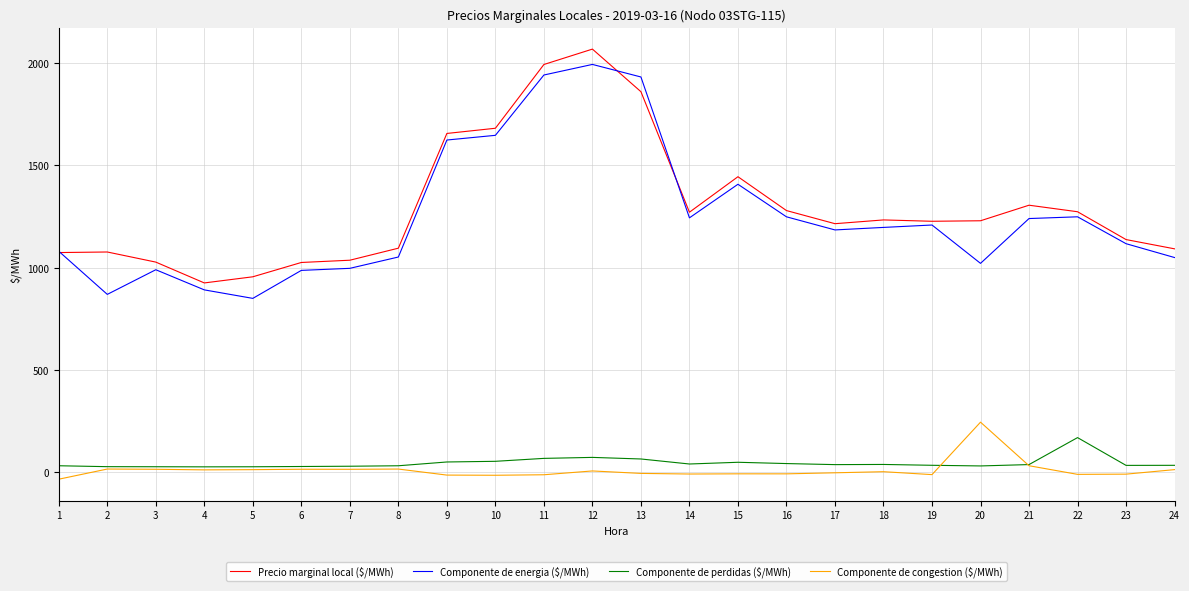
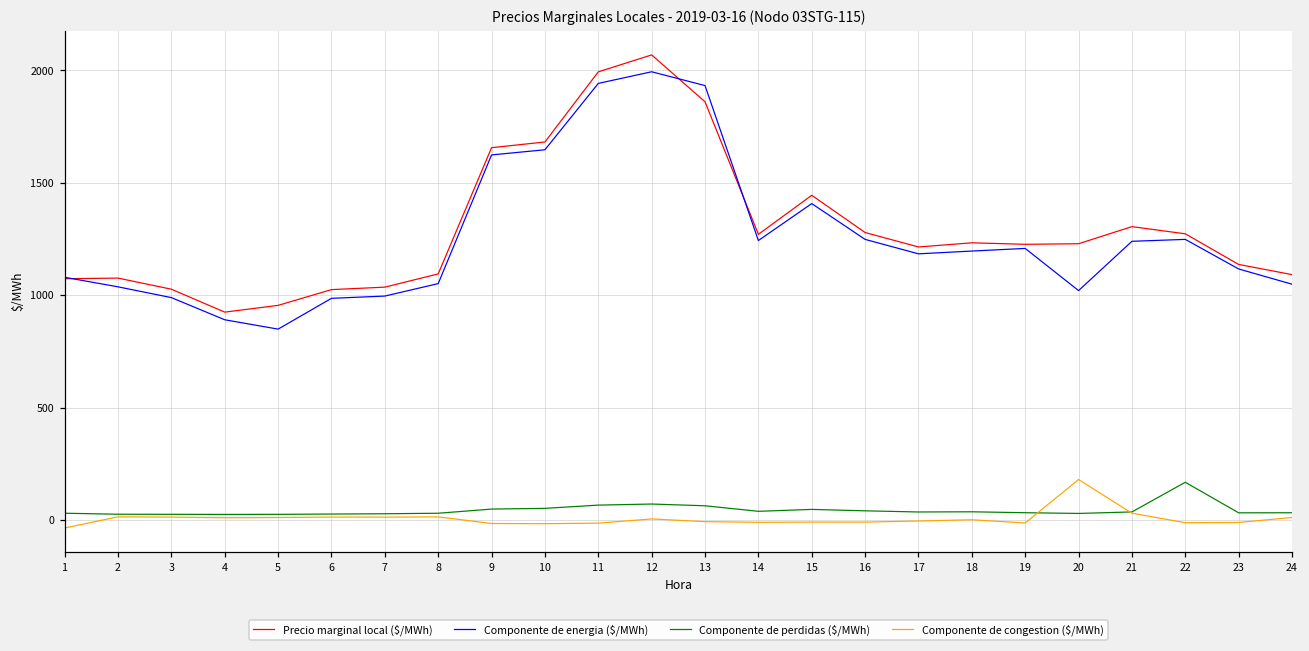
  {
    "Precio marginal local ($/MWh)": {
      "2": 1080,
      "3": 1030,
      "4": 920,
      "5": 950,
      "6": 1020,
      "7": 1040,
      "8": 1090,
      "9": 1660,
      "10": 1680,
      "11": 1990,
      "12": 2070,
      "13": 1860,
      "14": 1270,
      "15": 1440,
      "16": 1280,
      "17": 1210,
      "18": 1230,
      "19": 1230,
      "20": 1230,
      "21": 1300,
      "22": 1270,
      "23": 1140,
      "24": 1090
    },
    "Componente de energia ($/MWh)": {
-     "2": 870,
+     "2": 1040,
      "3": 990,
      "4": 890,
      "5": 850,
      "6": 990,
      "7": 1000,
      "8": 1050,
      "9": 1620,
      "10": 1650,
      "11": 1940,
      "12": 1990,
      "13": 1930,
      "14": 1240,
      "15": 1410,
      "16": 1250,
      "17": 1180,
      "18": 1200,
      "19": 1210,
      "20": 1020,
      "21": 1240,
      "22": 1250,
      "23": 1120,
      "24": 1050
    },
    "Componente de perdidas ($/MWh)": {
      "1": 30,
      "3": 20,
      "4": 20,
      "5": 20,
      "6": 30,
      "7": 30,
      "8": 30,
      "9": 50,
      "10": 50,
      "11": 70,
      "12": 70,
      "13": 60,
      "14": 40,
      "15": 50,
      "16": 40,
      "17": 40,
      "18": 40,
      "19": 30,
      "20": 30,
      "22": 170,
      "23": 30,
      "24": 30
    },
    "Componente de congestion ($/MWh)": {
      "1": -40,
      "3": 10,
      "4": 10,
      "5": 10,
      "6": 10,
      "7": 10,
      "8": 10,
      "9": -20,
      "10": -20,
      "11": -10,
      "12": 0,
      "13": -10,
      "14": -10,
      "15": -10,
      "16": -10,
      "17": 0,
      "18": 0,
      "19": -10,
-     "20": 240,
+     "20": 180,
      "22": -10,
      "23": -10,
      "24": 10
    }
  }
